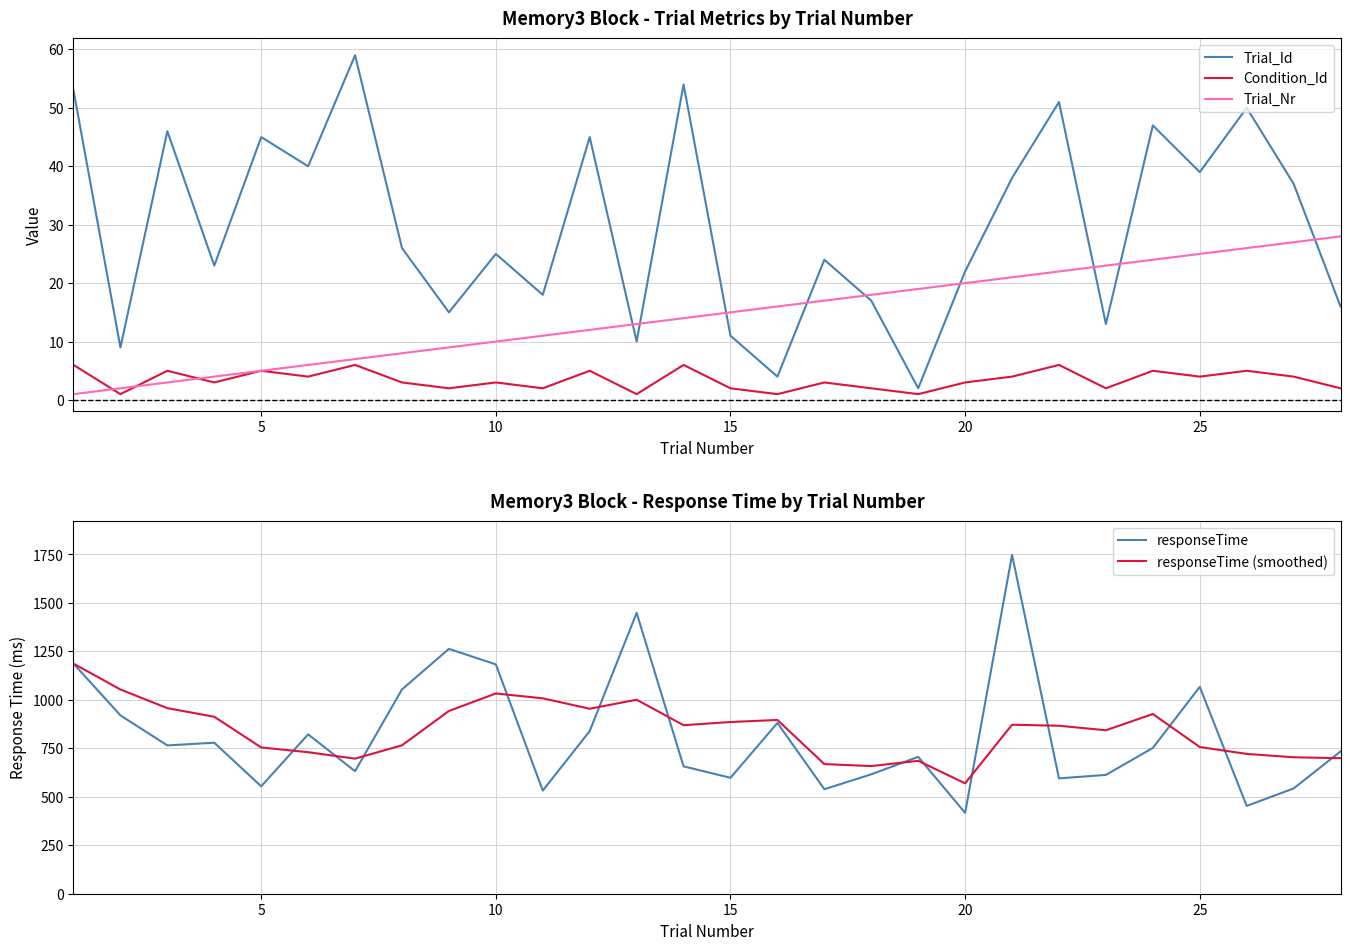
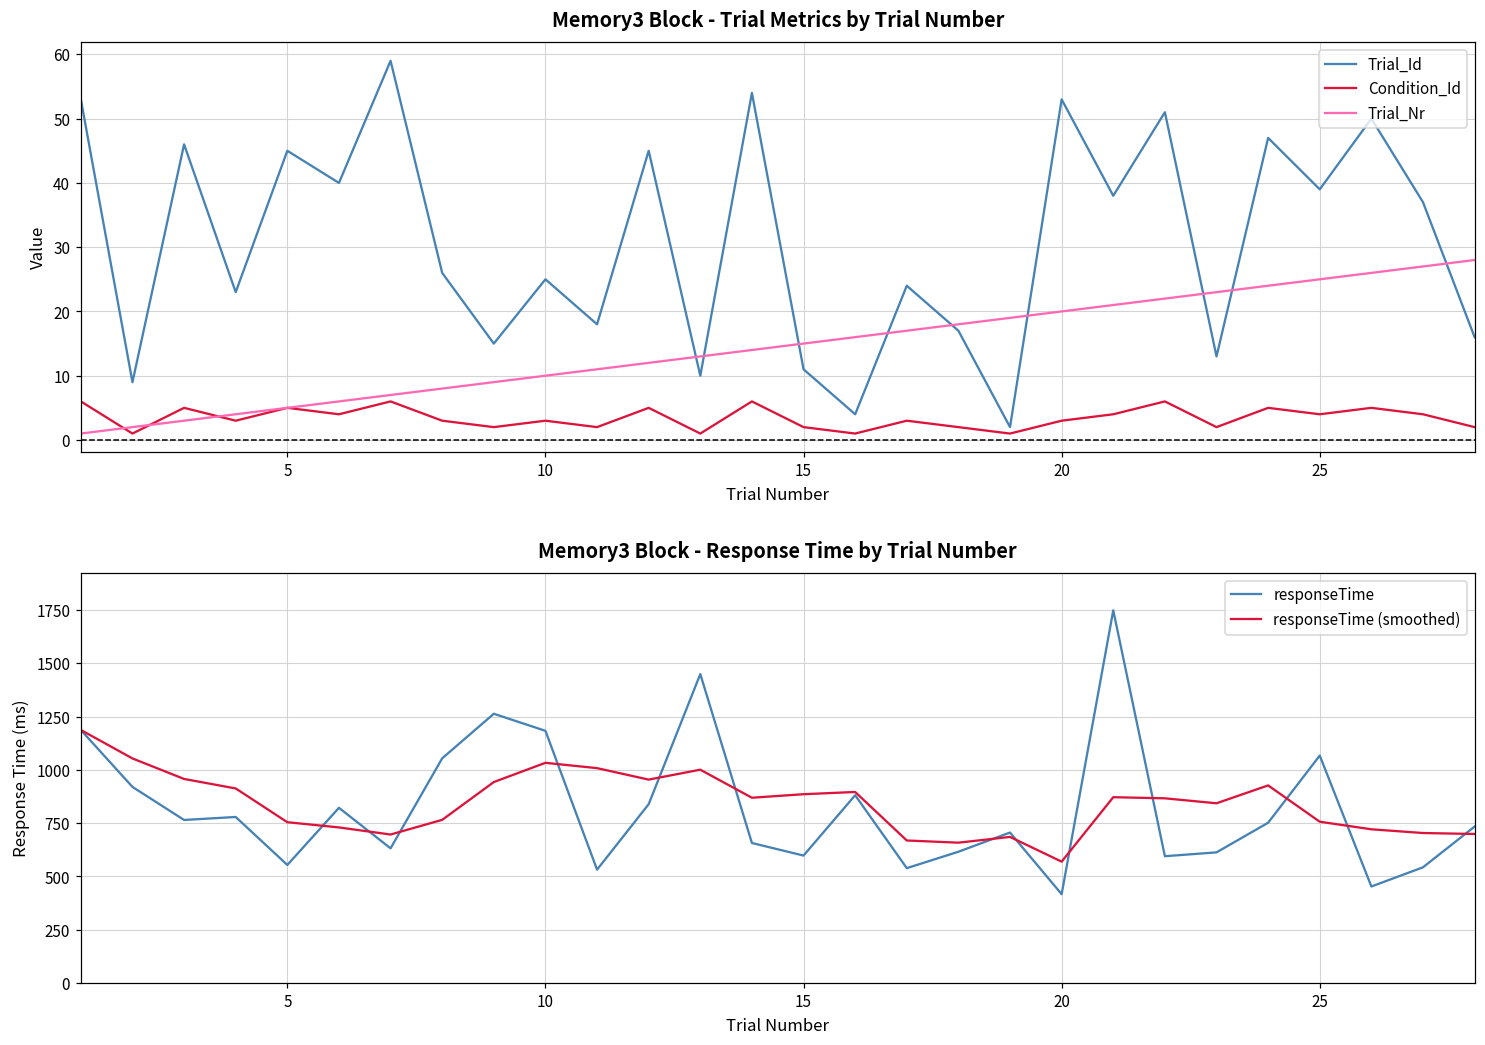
  {
    "Memory3 Block - Trial Metrics by Trial Number": {
      "Trial_Id": {
        "5": 45,
        "10": 25,
        "15": 11,
-       "20": 22,
+       "20": 53,
        "25": 39
      },
      "Condition_Id": {
        "10": 3,
        "15": 2,
        "20": 3,
        "25": 4
      },
      "Trial_Nr": {
        "10": 10,
        "15": 15,
        "20": 20,
        "25": 25
      }
    },
    "Memory3 Block - Response Time by Trial Number": {
      "responseTime": {
        "5": 550,
        "10": 1180,
        "15": 600,
        "20": 420,
        "25": 1070
      },
      "responseTime (smoothed)": {
        "5": 750,
        "10": 1030,
        "15": 890,
        "20": 570,
        "25": 760
      }
    }
  }
